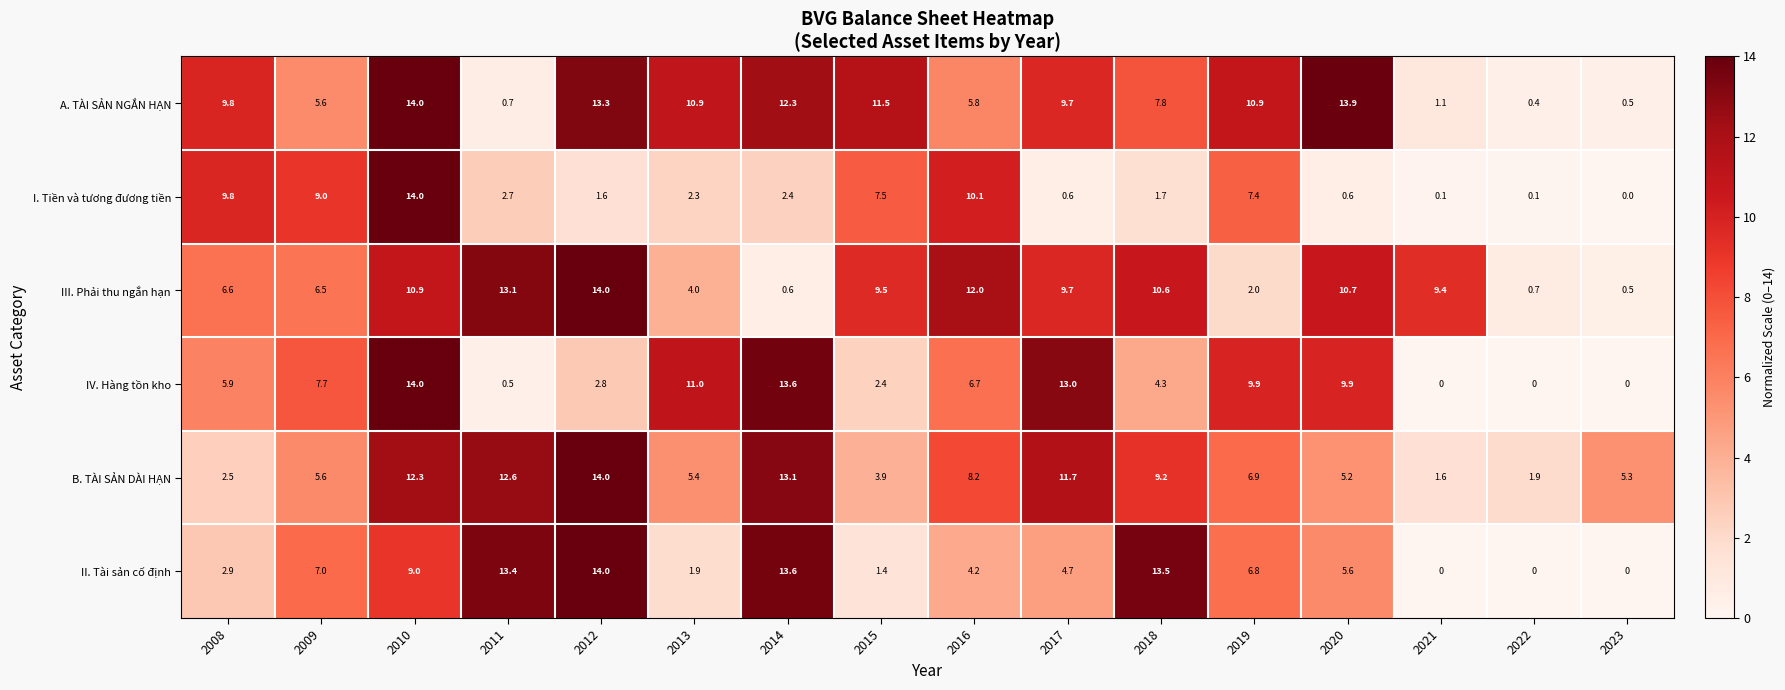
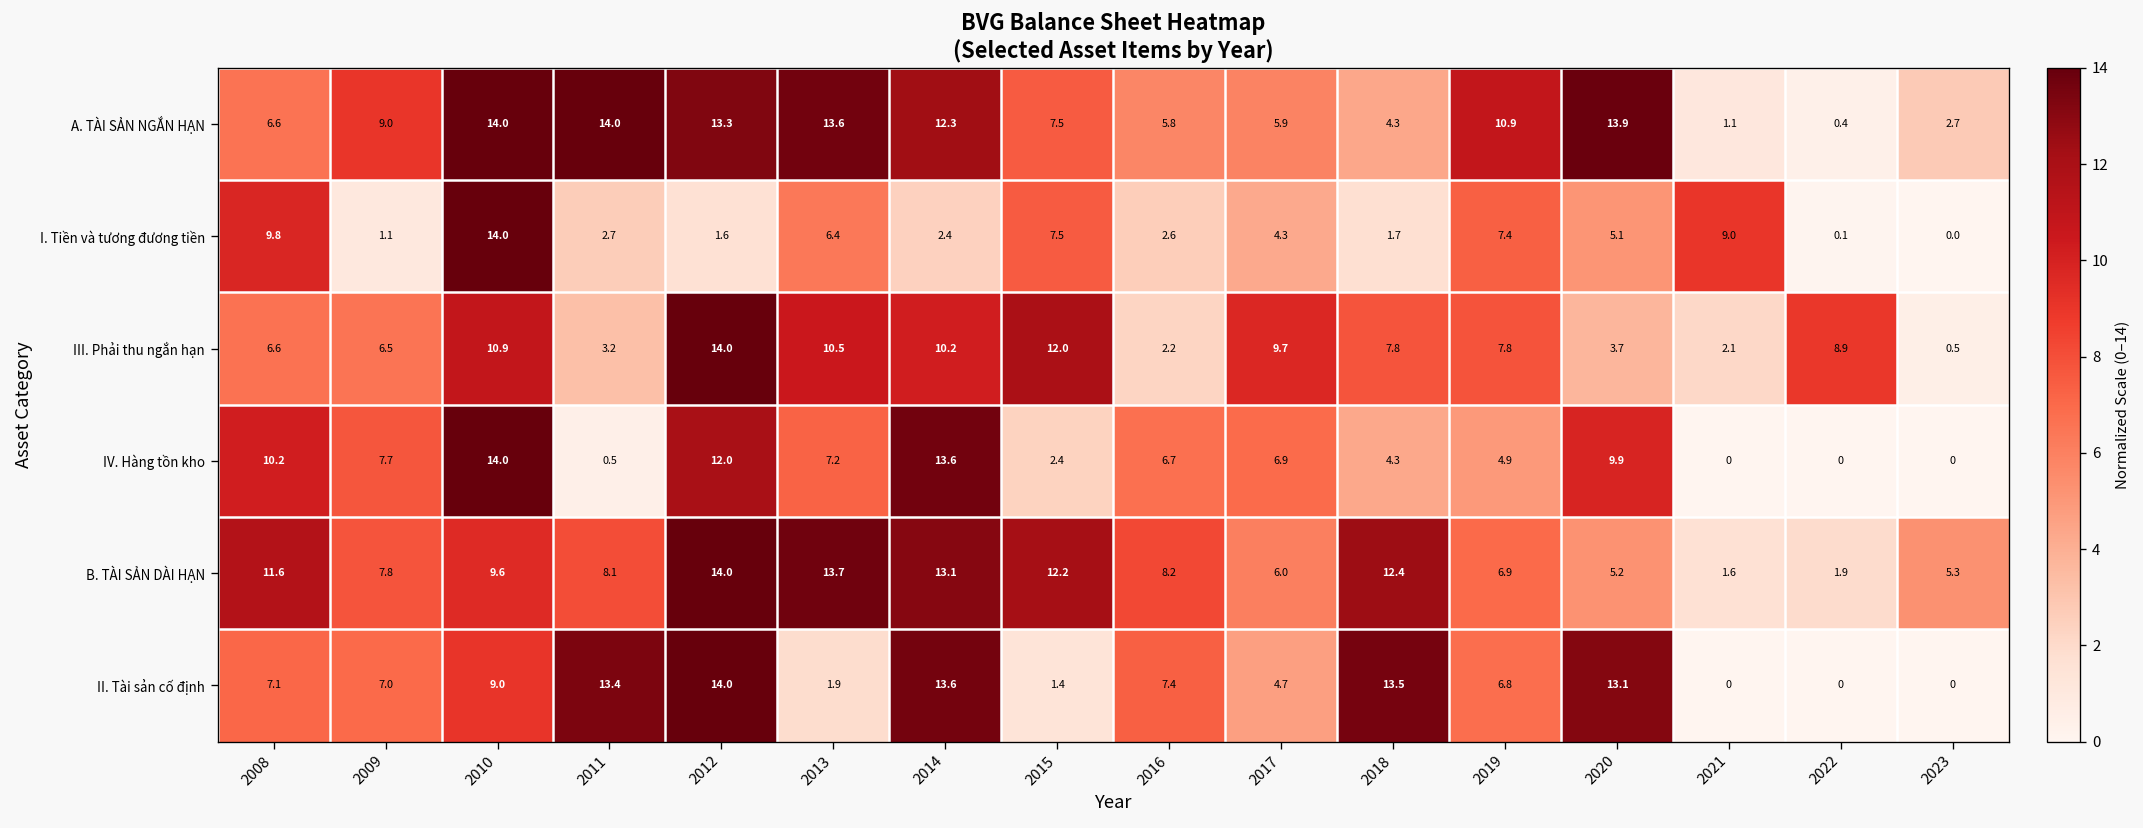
  {
    "A. TÀI SẢN NGẮN HẠN": {
-     "2008": 9.8,
-     "2009": 5.6,
+     "2008": 6.6,
+     "2009": 9.0,
      "2010": 14.0,
-     "2011": 0.7,
+     "2011": 14.0,
      "2012": 13.3,
-     "2013": 10.9,
+     "2013": 13.6,
      "2014": 12.3,
-     "2015": 11.5,
+     "2015": 7.5,
      "2016": 5.8,
-     "2017": 9.7,
-     "2018": 7.8,
+     "2017": 5.9,
+     "2018": 4.3,
      "2019": 10.9,
      "2020": 13.9,
      "2021": 1.1,
      "2022": 0.4,
-     "2023": 0.5
+     "2023": 2.7
    },
    "I. Tiền và tương đương tiền": {
      "2008": 9.8,
-     "2009": 9.0,
+     "2009": 1.1,
      "2010": 14.0,
      "2011": 2.7,
      "2012": 1.6,
-     "2013": 2.3,
+     "2013": 6.4,
      "2014": 2.4,
      "2015": 7.5,
-     "2016": 10.1,
-     "2017": 0.6,
+     "2016": 2.6,
+     "2017": 4.3,
      "2018": 1.7,
      "2019": 7.4,
-     "2020": 0.6,
-     "2021": 0.1,
+     "2020": 5.1,
+     "2021": 9.0,
      "2022": 0.1,
      "2023": 0.0
    },
    "III. Phải thu ngắn hạn": {
      "2008": 6.6,
      "2009": 6.5,
      "2010": 10.9,
-     "2011": 13.1,
+     "2011": 3.2,
      "2012": 14.0,
-     "2013": 4.0,
-     "2014": 0.6,
-     "2015": 9.5,
-     "2016": 12.0,
+     "2013": 10.5,
+     "2014": 10.2,
+     "2015": 12.0,
+     "2016": 2.2,
      "2017": 9.7,
-     "2018": 10.6,
-     "2019": 2.0,
-     "2020": 10.7,
-     "2021": 9.4,
-     "2022": 0.7,
+     "2018": 7.8,
+     "2019": 7.8,
+     "2020": 3.7,
+     "2021": 2.1,
+     "2022": 8.9,
      "2023": 0.5
    },
    "IV. Hàng tồn kho": {
-     "2008": 5.9,
+     "2008": 10.2,
      "2009": 7.7,
      "2010": 14.0,
      "2011": 0.5,
-     "2012": 2.8,
-     "2013": 11.0,
+     "2012": 12.0,
+     "2013": 7.2,
      "2014": 13.6,
      "2015": 2.4,
      "2016": 6.7,
-     "2017": 13.0,
+     "2017": 6.9,
      "2018": 4.3,
-     "2019": 9.9,
+     "2019": 4.9,
      "2020": 9.9,
      "2021": 0,
      "2022": 0,
      "2023": 0
    },
    "B. TÀI SẢN DÀI HẠN": {
-     "2008": 2.5,
-     "2009": 5.6,
-     "2010": 12.3,
-     "2011": 12.6,
+     "2008": 11.6,
+     "2009": 7.8,
+     "2010": 9.6,
+     "2011": 8.1,
      "2012": 14.0,
-     "2013": 5.4,
+     "2013": 13.7,
      "2014": 13.1,
-     "2015": 3.9,
+     "2015": 12.2,
      "2016": 8.2,
-     "2017": 11.7,
-     "2018": 9.2,
+     "2017": 6.0,
+     "2018": 12.4,
      "2019": 6.9,
      "2020": 5.2,
      "2021": 1.6,
      "2022": 1.9,
      "2023": 5.3
    },
    "II. Tài sản cố định": {
-     "2008": 2.9,
+     "2008": 7.1,
      "2009": 7.0,
      "2010": 9.0,
      "2011": 13.4,
      "2012": 14.0,
      "2013": 1.9,
      "2014": 13.6,
      "2015": 1.4,
-     "2016": 4.2,
+     "2016": 7.4,
      "2017": 4.7,
      "2018": 13.5,
      "2019": 6.8,
-     "2020": 5.6,
+     "2020": 13.1,
      "2021": 0,
      "2022": 0,
      "2023": 0
    }
  }
